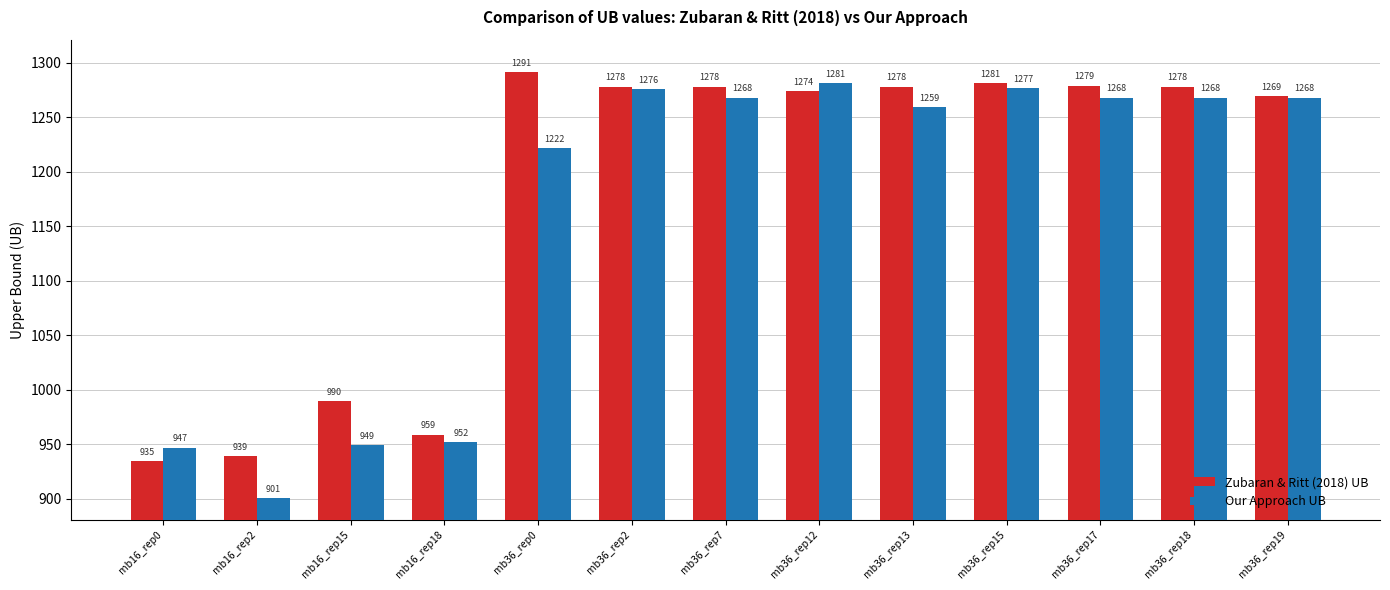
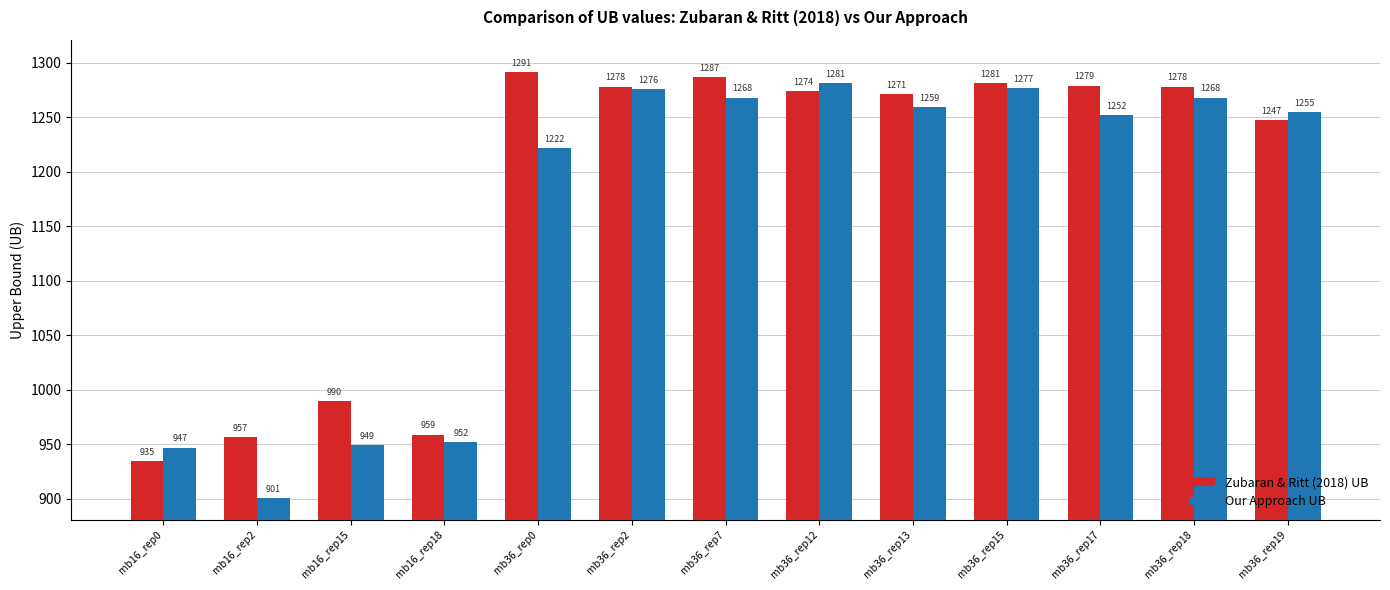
  {
    "Zubaran & Ritt (2018) UB": {
      "mb16_rep0": 935,
-     "mb16_rep2": 939,
+     "mb16_rep2": 957,
      "mb16_rep15": 990,
      "mb16_rep18": 959,
      "mb36_rep0": 1291,
      "mb36_rep2": 1278,
-     "mb36_rep7": 1278,
+     "mb36_rep7": 1287,
      "mb36_rep12": 1274,
-     "mb36_rep13": 1278,
+     "mb36_rep13": 1271,
      "mb36_rep15": 1281,
      "mb36_rep17": 1279,
      "mb36_rep18": 1278,
-     "mb36_rep19": 1269
+     "mb36_rep19": 1247
    },
    "Our Approach UB": {
      "mb16_rep0": 947,
      "mb16_rep2": 901,
      "mb16_rep15": 949,
      "mb16_rep18": 952,
      "mb36_rep0": 1222,
      "mb36_rep2": 1276,
      "mb36_rep7": 1268,
      "mb36_rep12": 1281,
      "mb36_rep13": 1259,
      "mb36_rep15": 1277,
-     "mb36_rep17": 1268,
+     "mb36_rep17": 1252,
      "mb36_rep18": 1268,
-     "mb36_rep19": 1268
+     "mb36_rep19": 1255
    }
  }
